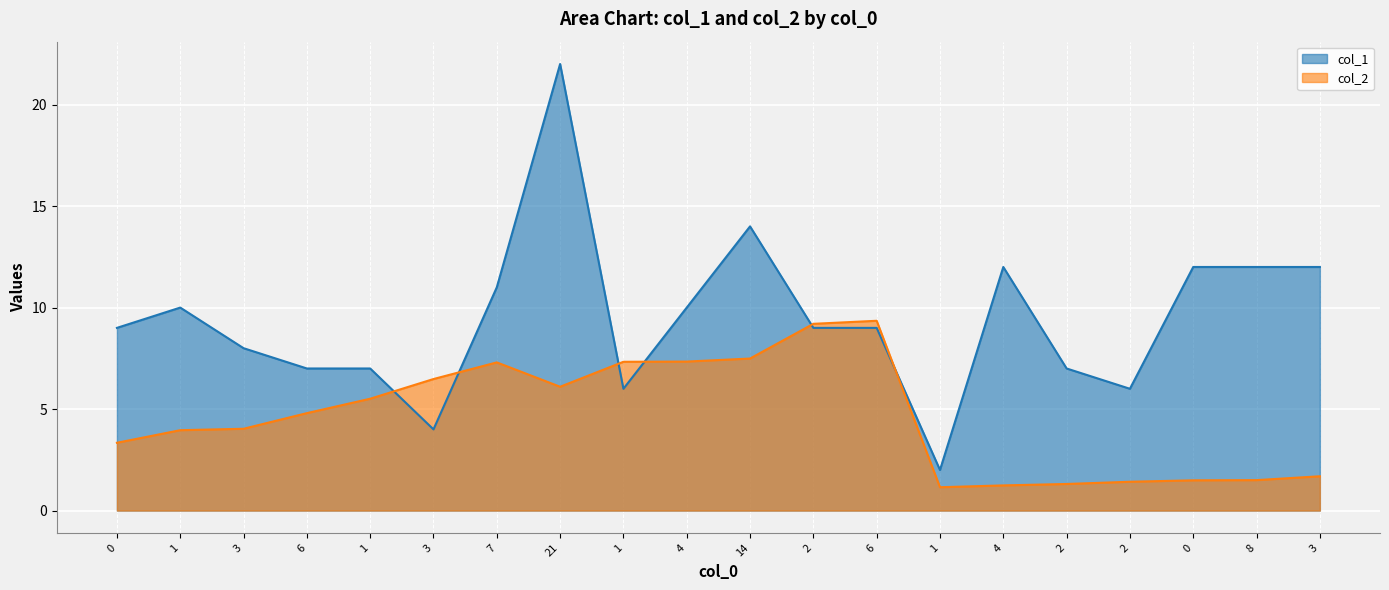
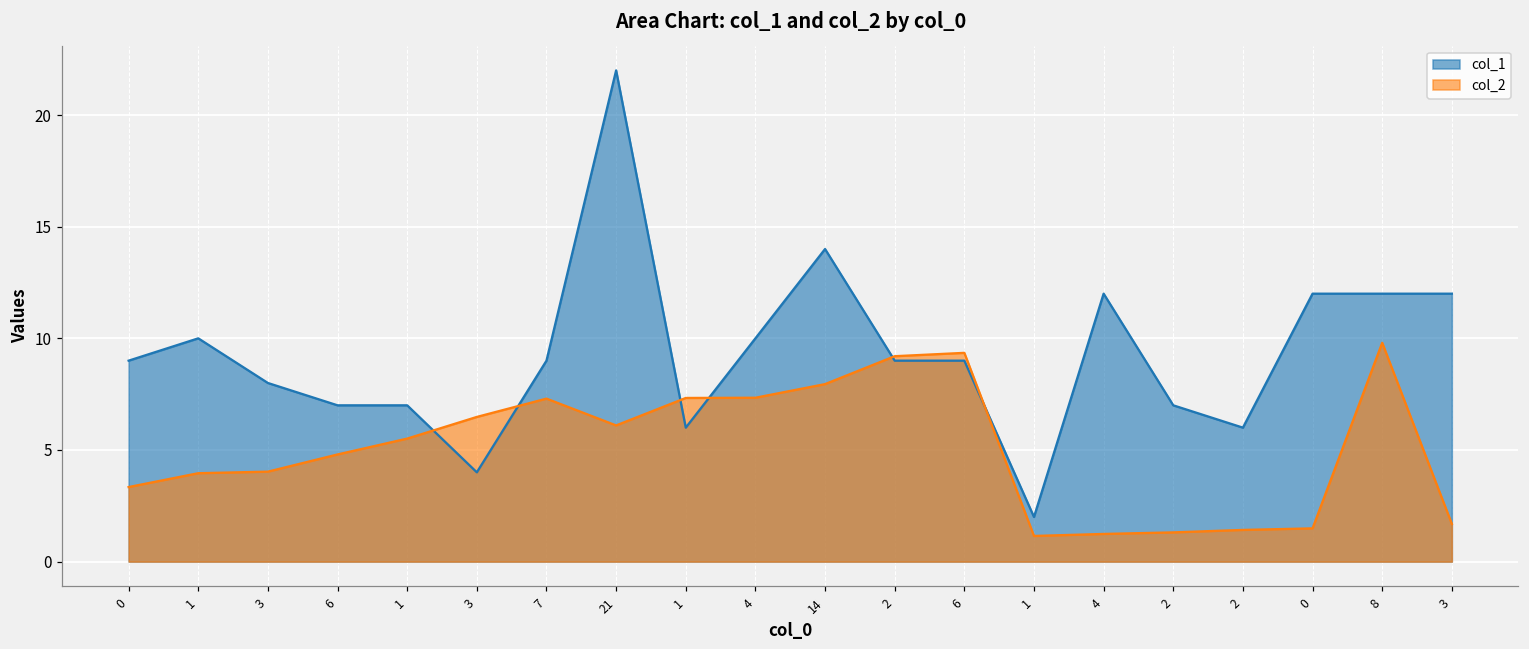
  {
    "col_1": {
-     "7": 11,
+     "7": 9,
      "21": 22,
      "14": 14,
      "8": 12
    },
    "col_2": {
      "7": 7.3,
      "21": 6.1,
-     "14": 7.5,
-     "8": 1.5
+     "14": 8.0,
+     "8": 9.8
    }
  }
